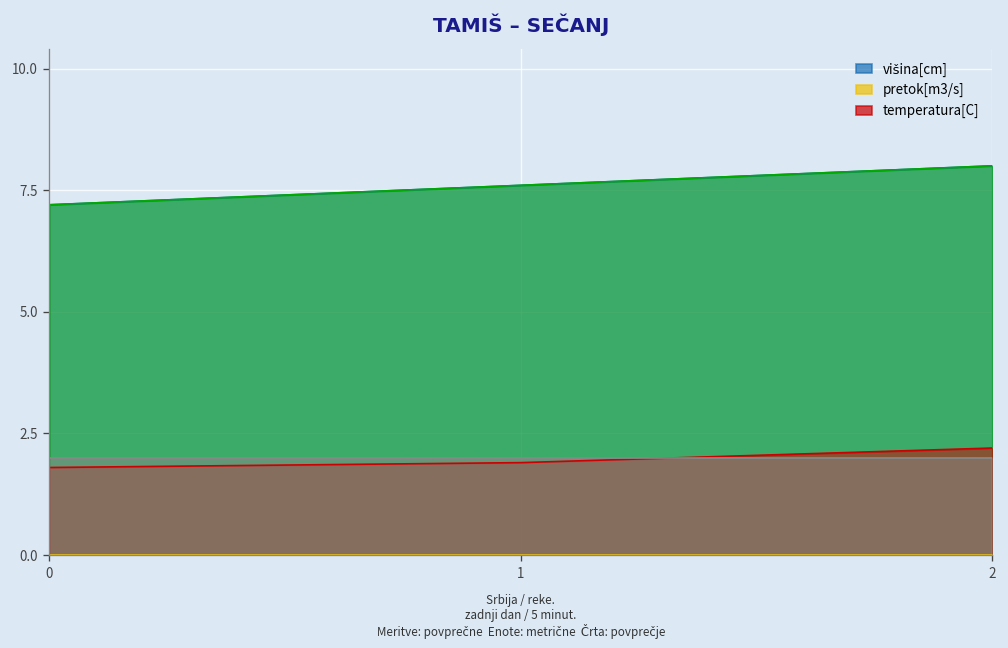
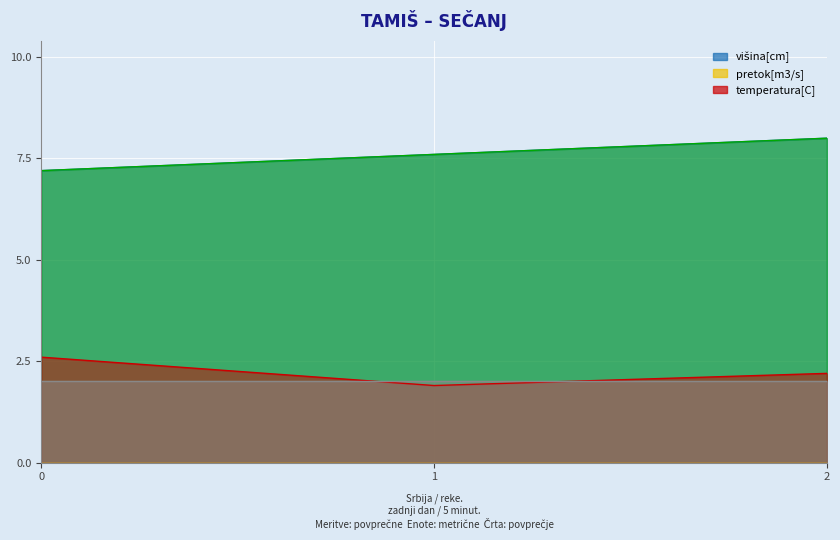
  {
    "temperatura[C]": {
-     "0": 1.8,
+     "0": 2.6,
      "1": 1.9,
      "2": 2.2
    },
    "pretok[m3/s]": {
      "0": 0.0,
      "1": 0.0,
      "2": 0.0
    }
  }
